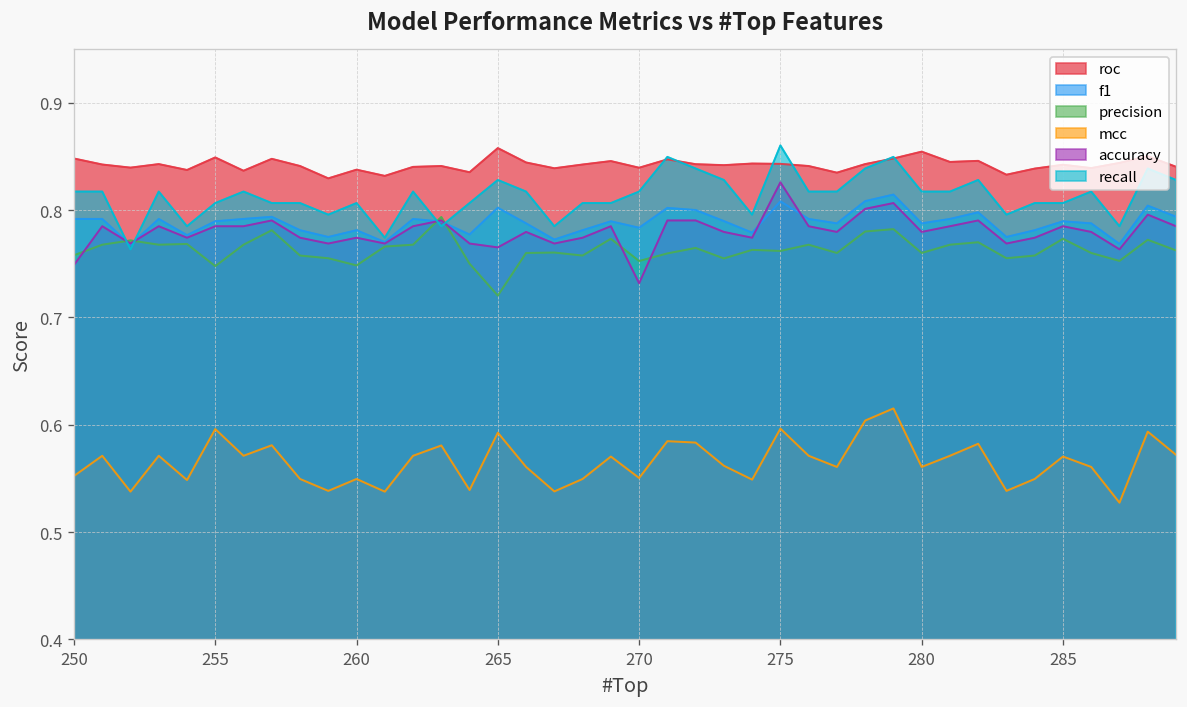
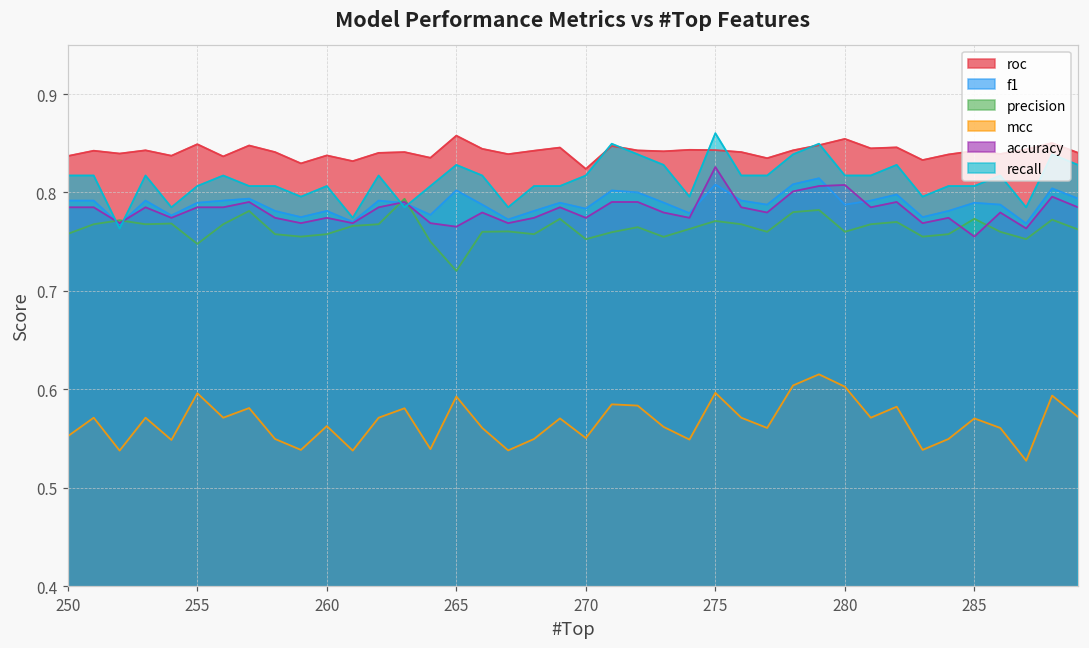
  {
    "roc": {
-     "250": 0.85,
+     "250": 0.84,
      "255": 0.85,
      "260": 0.84,
      "265": 0.86,
-     "270": 0.84,
+     "270": 0.82,
      "275": 0.84,
      "280": 0.85
    },
    "precision": {
      "250": 0.76,
      "255": 0.75,
-     "260": 0.75,
+     "260": 0.76,
      "265": 0.72,
      "270": 0.75,
-     "275": 0.76,
+     "275": 0.77,
      "280": 0.76,
      "285": 0.77
    },
    "mcc": {
      "250": 0.55,
      "255": 0.60,
-     "260": 0.55,
+     "260": 0.56,
      "265": 0.59,
      "270": 0.55,
      "275": 0.60,
-     "280": 0.56,
+     "280": 0.60,
      "285": 0.57
    },
    "accuracy": {
-     "250": 0.75,
+     "250": 0.78,
      "255": 0.78,
      "260": 0.77,
      "265": 0.77,
-     "270": 0.73,
+     "270": 0.77,
      "275": 0.83,
-     "280": 0.78,
-     "285": 0.78
+     "280": 0.81,
+     "285": 0.76
    }
  }
